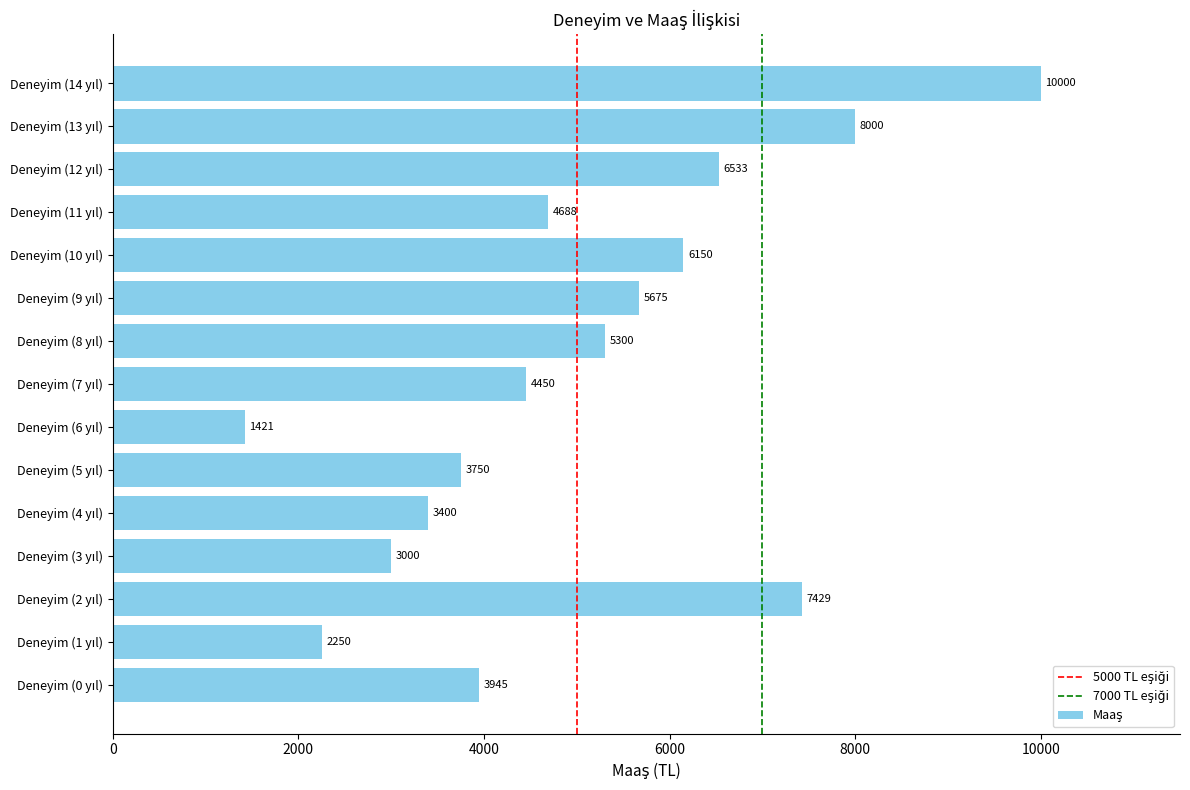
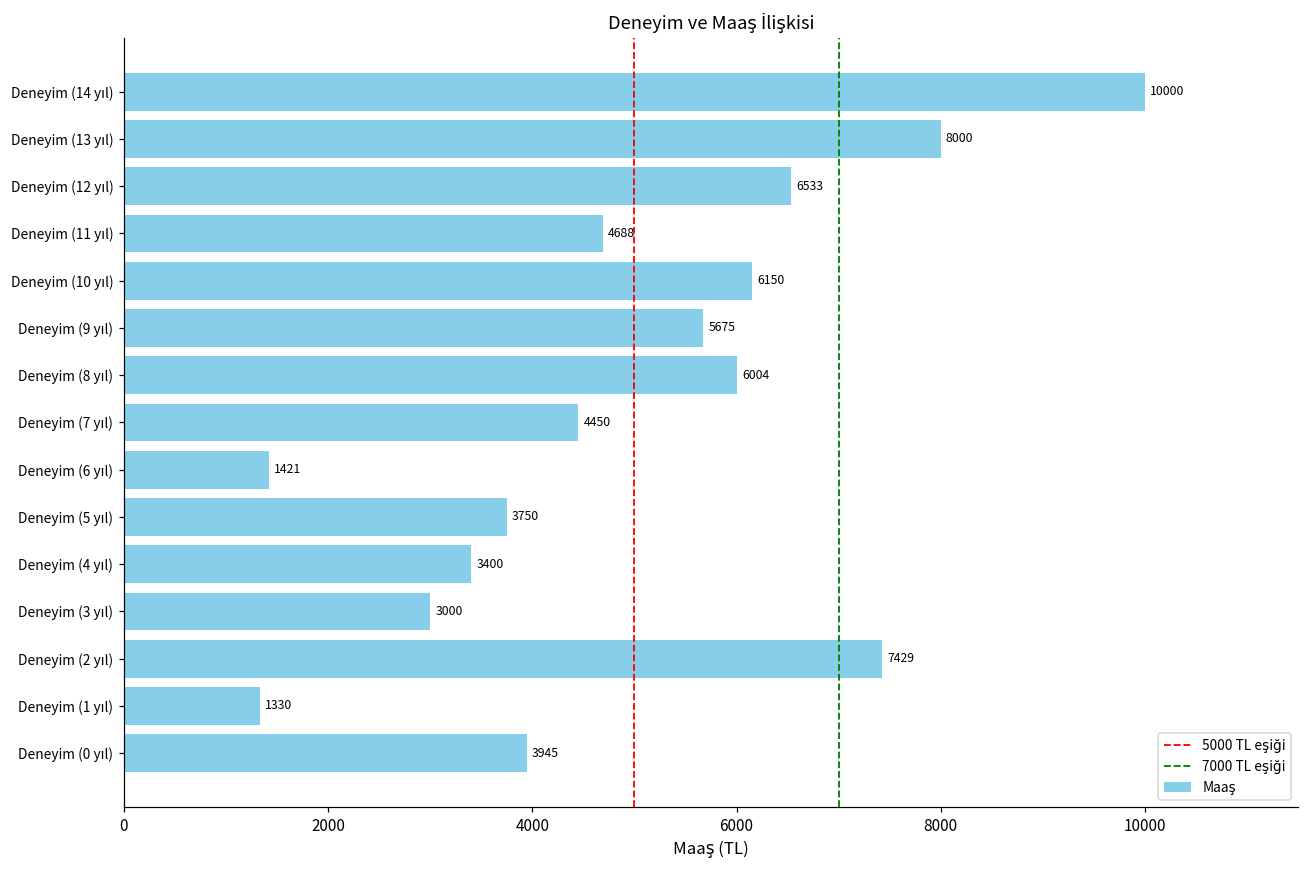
  {
    "Deneyim (14 yıl)": 10000,
    "Deneyim (13 yıl)": 8000,
    "Deneyim (12 yıl)": 6533,
    "Deneyim (11 yıl)": 4688,
    "Deneyim (10 yıl)": 6150,
    "Deneyim (9 yıl)": 5675,
-   "Deneyim (8 yıl)": 5300,
+   "Deneyim (8 yıl)": 6004,
    "Deneyim (7 yıl)": 4450,
    "Deneyim (6 yıl)": 1421,
    "Deneyim (5 yıl)": 3750,
    "Deneyim (4 yıl)": 3400,
    "Deneyim (3 yıl)": 3000,
    "Deneyim (2 yıl)": 7429,
-   "Deneyim (1 yıl)": 2250,
+   "Deneyim (1 yıl)": 1330,
    "Deneyim (0 yıl)": 3945
  }
